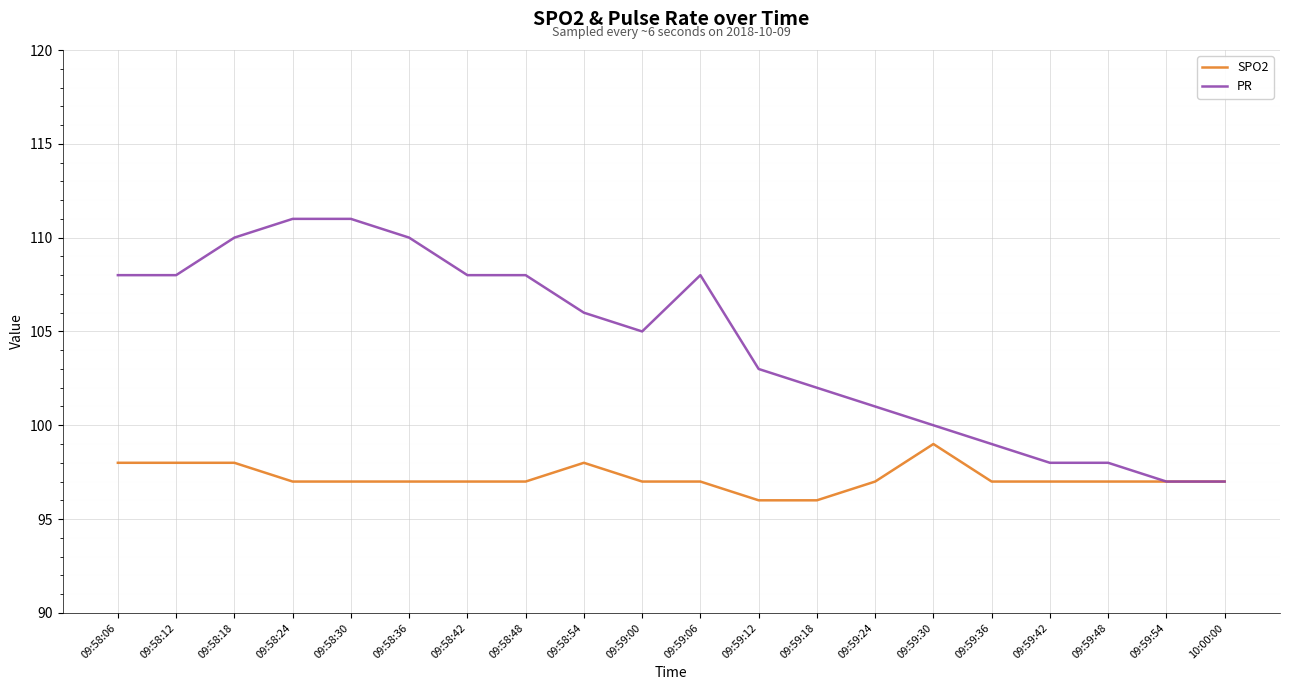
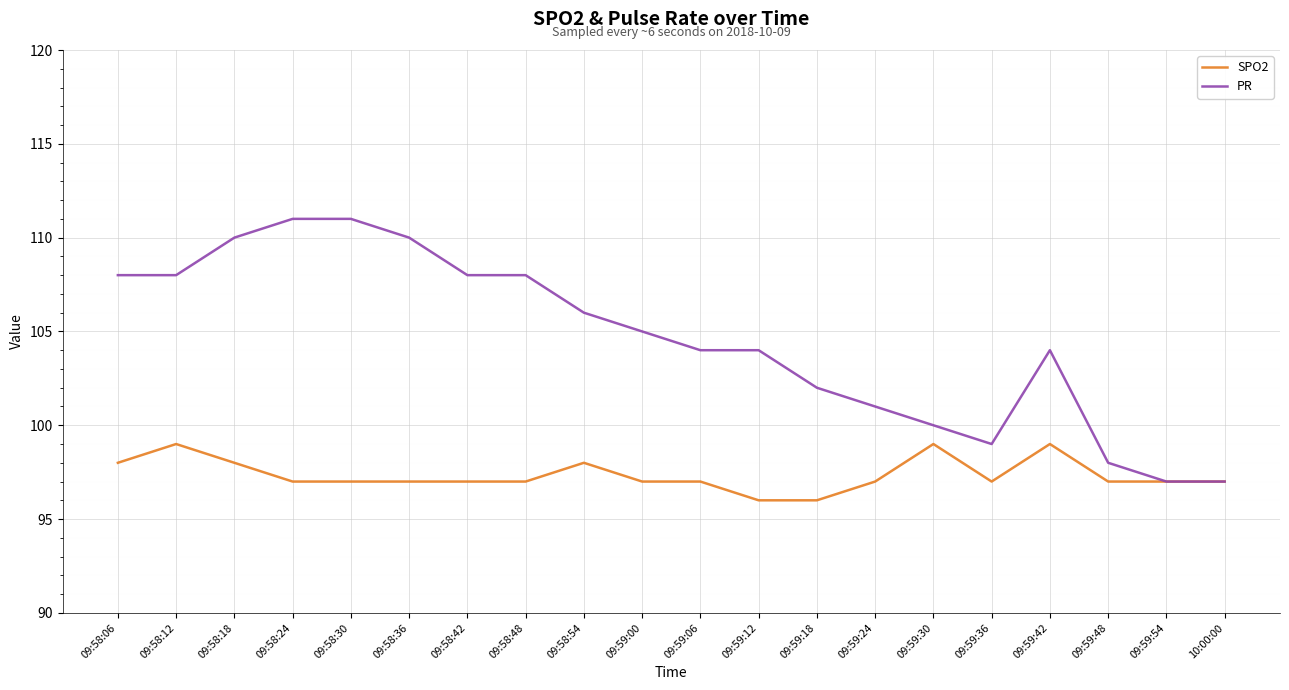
  {
    "SPO2": {
      "09:58:06": 98,
-     "09:58:12": 98,
+     "09:58:12": 99,
      "09:58:18": 98,
      "09:58:24": 97,
      "09:58:30": 97,
      "09:58:36": 97,
      "09:58:42": 97,
      "09:58:48": 97,
      "09:58:54": 98,
      "09:59:00": 97,
      "09:59:06": 97,
      "09:59:12": 96,
      "09:59:18": 96,
      "09:59:24": 97,
      "09:59:30": 99,
      "09:59:36": 97,
-     "09:59:42": 97,
+     "09:59:42": 99,
      "09:59:48": 97
    },
    "PR": {
      "09:58:06": 108,
      "09:58:12": 108,
      "09:58:18": 110,
      "09:58:24": 111,
      "09:58:30": 111,
      "09:58:36": 110,
      "09:58:42": 108,
      "09:58:48": 108,
      "09:58:54": 106,
      "09:59:00": 105,
-     "09:59:06": 108,
-     "09:59:12": 103,
+     "09:59:06": 104,
+     "09:59:12": 104,
      "09:59:18": 102,
      "09:59:24": 101,
      "09:59:30": 100,
      "09:59:36": 99,
-     "09:59:42": 98,
+     "09:59:42": 104,
      "09:59:48": 98
    }
  }
